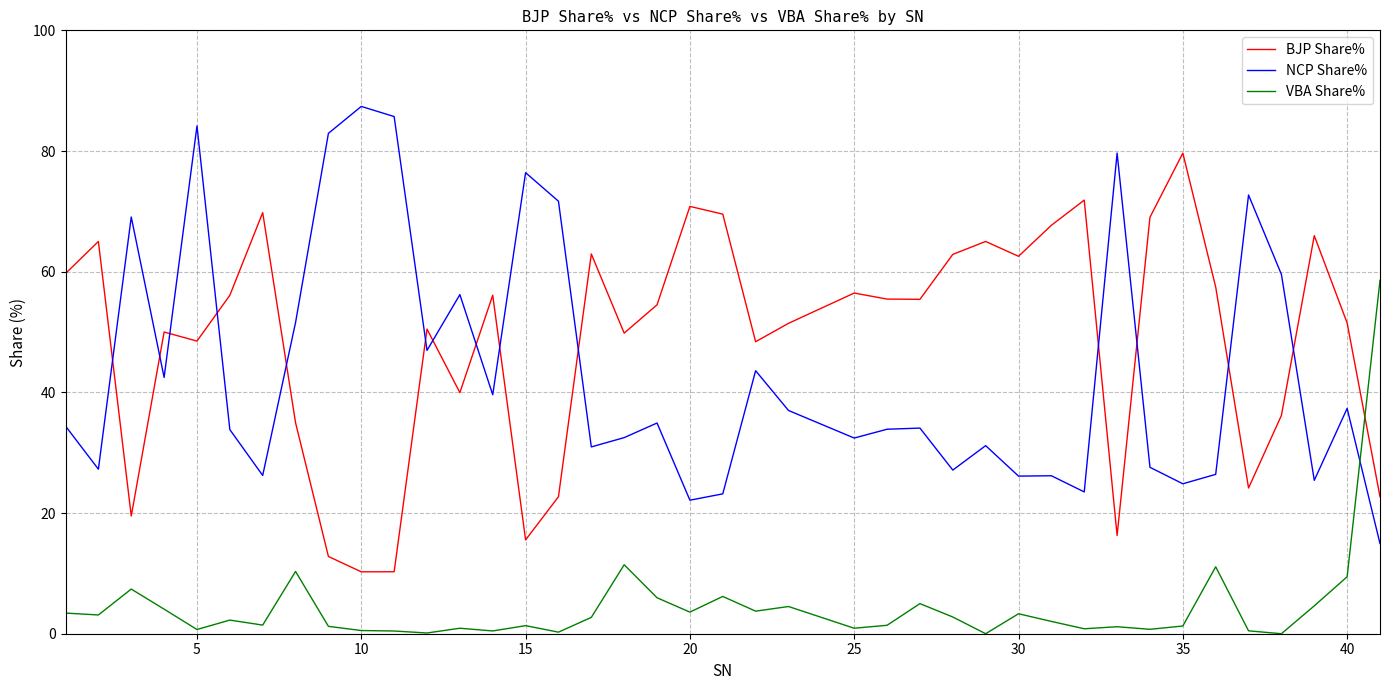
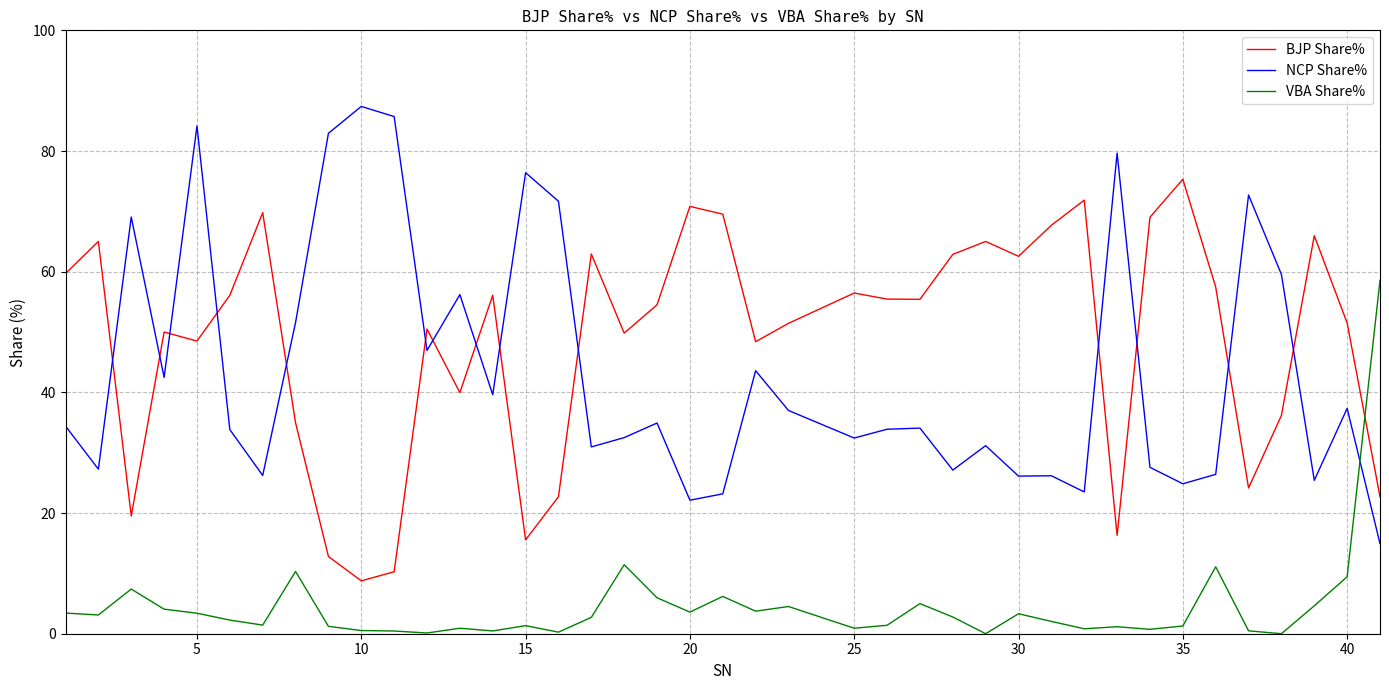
  {
    "BJP Share%": {
      "5": 49,
-     "10": 10,
+     "10": 9,
      "15": 16,
      "20": 71,
      "25": 56,
      "30": 63,
-     "35": 80,
+     "35": 75,
      "40": 52
    },
    "NCP Share%": {
      "5": 84,
      "10": 87,
      "15": 76,
      "20": 22,
      "25": 32,
      "30": 26,
      "35": 25,
      "40": 37
    },
    "VBA Share%": {
-     "5": 1,
+     "5": 3,
      "10": 1,
      "15": 1,
      "20": 4,
      "25": 1,
      "30": 3,
      "35": 1,
      "40": 9
    }
  }
